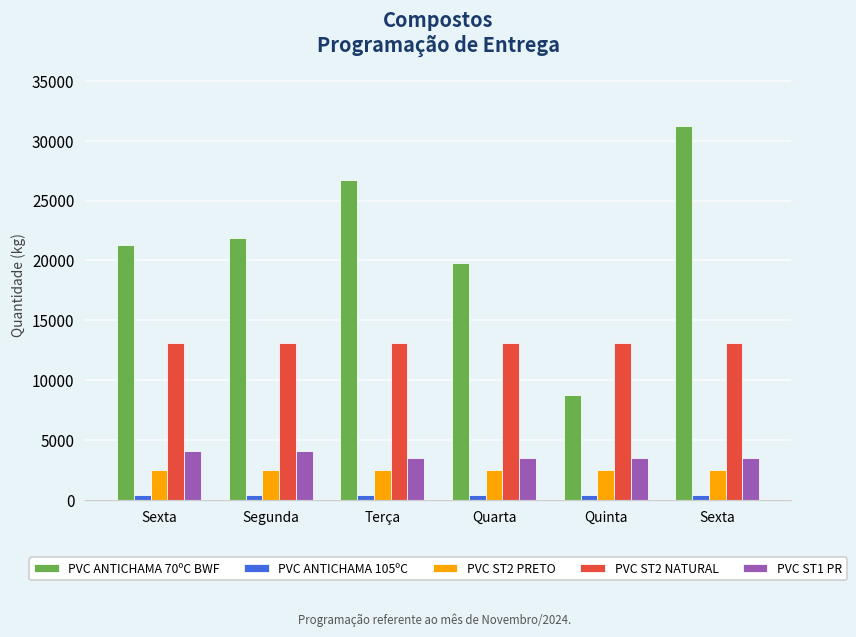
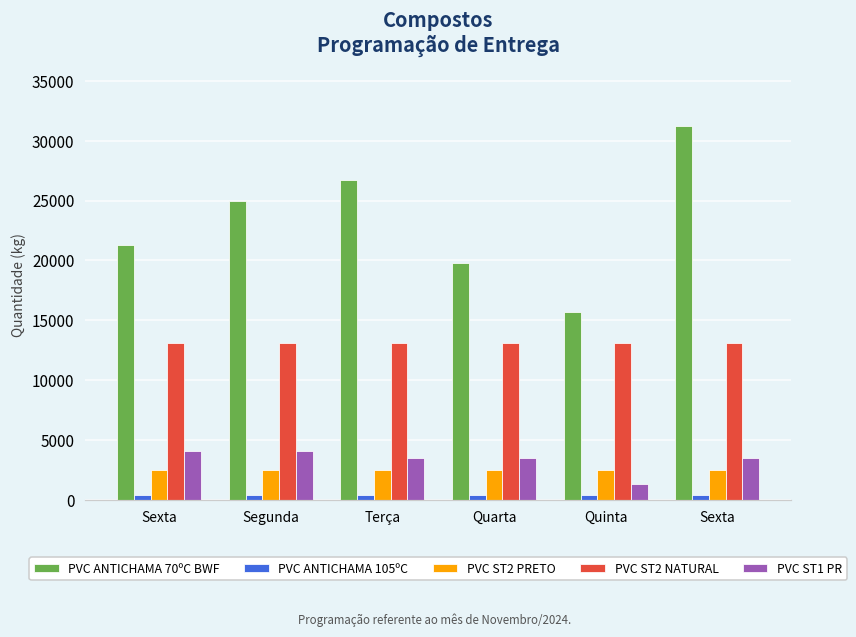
  {
    "PVC ANTICHAMA 70ºC BWF": {
-     "Segunda": 21900,
+     "Segunda": 25000,
      "Terça": 26800,
      "Quarta": 19800,
-     "Quinta": 8800
+     "Quinta": 15700
    },
    "PVC ANTICHAMA 105ºC": {
      "Segunda": 400,
      "Terça": 400,
      "Quarta": 400,
      "Quinta": 400
    },
    "PVC ST2 PRETO": {
      "Segunda": 2500,
      "Terça": 2500,
      "Quarta": 2500,
      "Quinta": 2500
    },
    "PVC ST2 NATURAL": {
      "Segunda": 13100,
      "Terça": 13100,
      "Quarta": 13100,
      "Quinta": 13100
    },
    "PVC ST1 PR": {
      "Segunda": 4100,
      "Terça": 3500,
      "Quarta": 3500,
-     "Quinta": 3500
+     "Quinta": 1300
    }
  }
